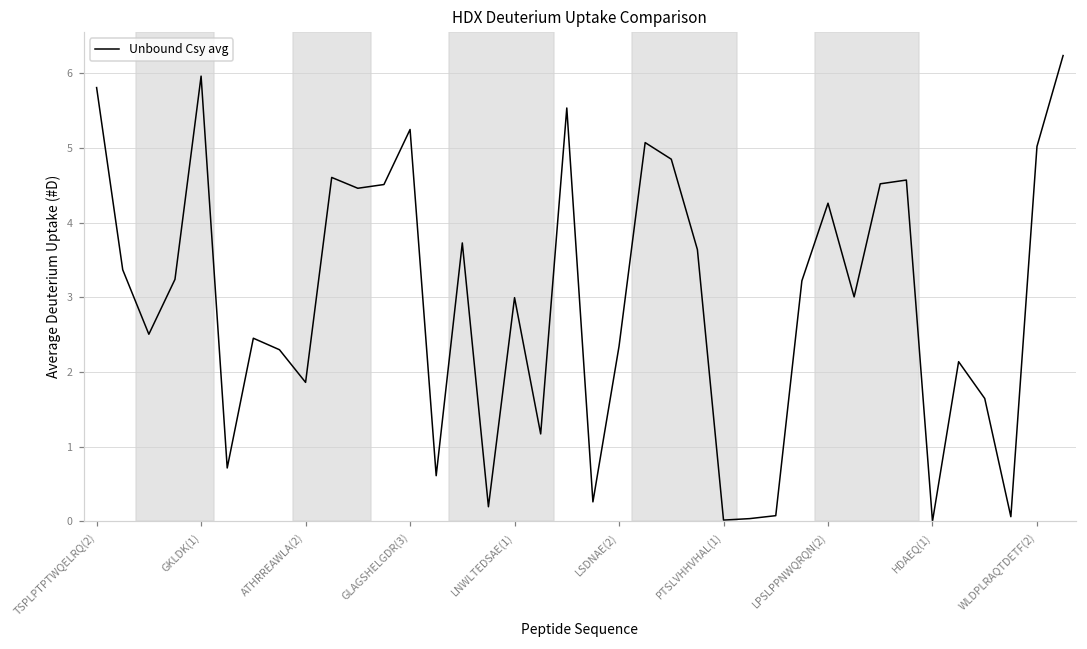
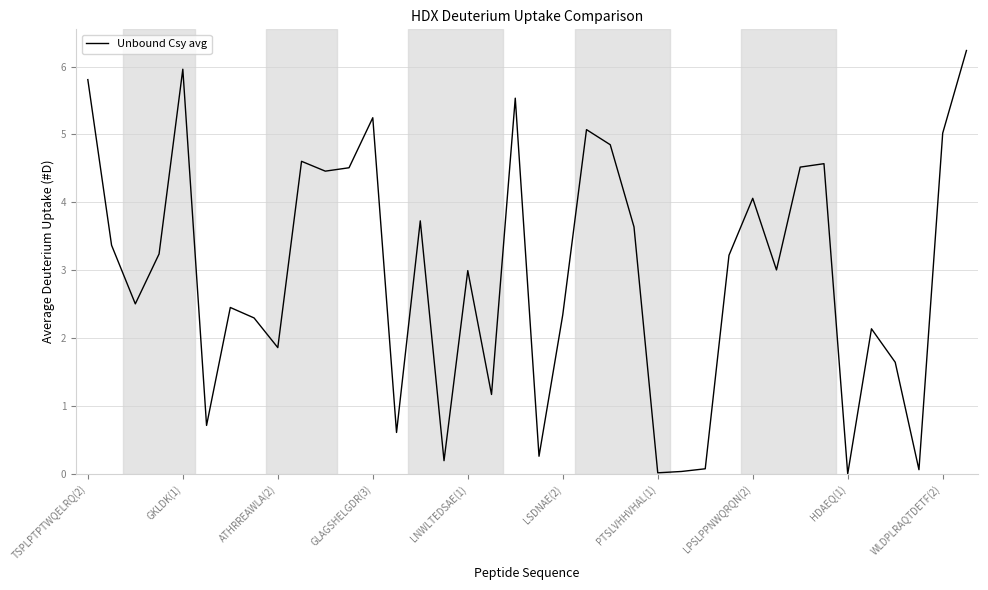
  {
    "TSPLPTPTWQELRQ(2)": 5.8,
    "GKLDK(1)": 6.0,
    "ATHRREAWLA(2)": 1.9,
    "GLAGSHELGDR(3)": 5.2,
    "LNWLTEDSAE(1)": 3.0,
    "LSDNAE(2)": 2.3,
    "PTSLVHHVHAL(1)": 0.0,
-   "LPSLPPNWQRQN(2)": 4.3,
+   "LPSLPPNWQRQN(2)": 4.1,
    "HDAEQ(1)": 0.0,
    "WLDPLRAQTDETF(2)": 5.0
  }
